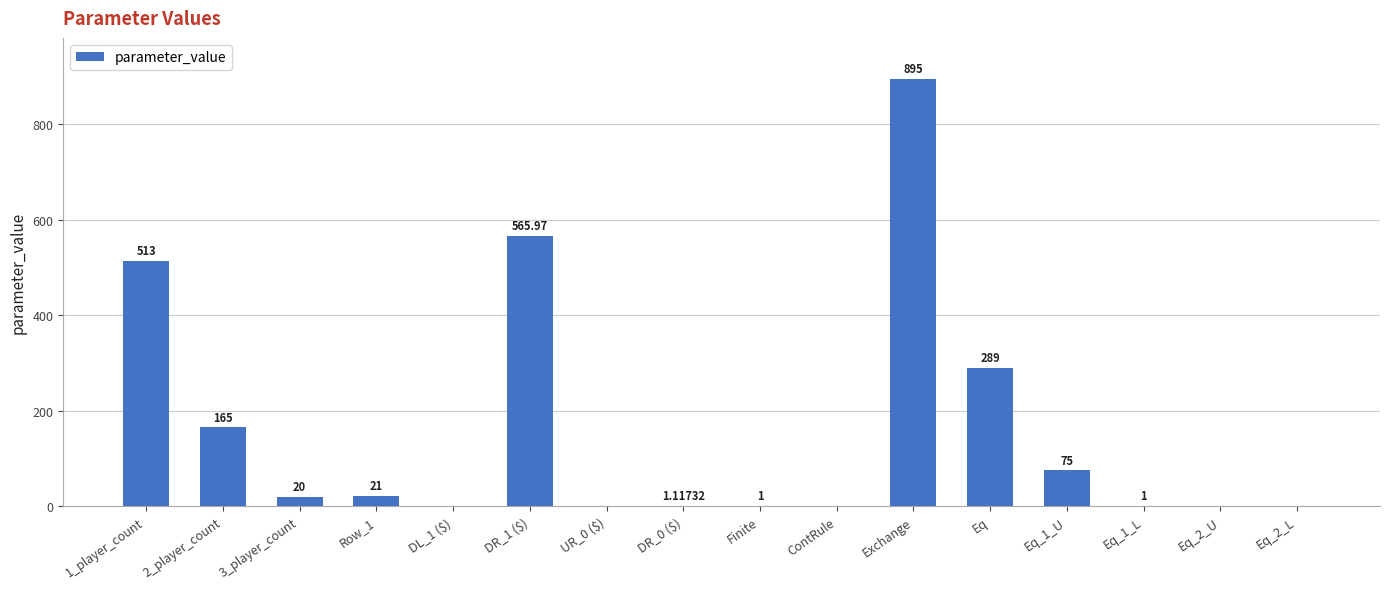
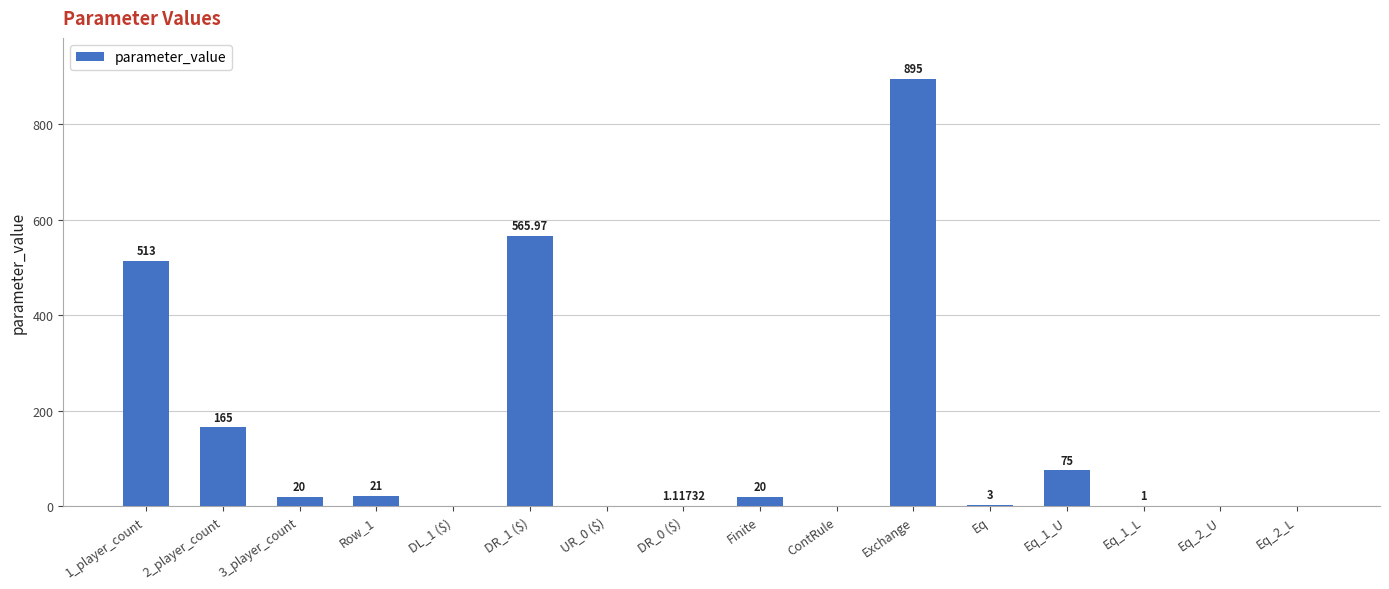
  {
    "1_player_count": 513,
    "2_player_count": 165,
    "3_player_count": 20,
    "Row_1": 21,
    "DR_1 ($)": 565.97,
    "DR_0 ($)": 1.11732,
-   "Finite": 1,
+   "Finite": 20,
    "Exchange": 895,
-   "Eq": 289,
+   "Eq": 3,
    "Eq_1_U": 75,
    "Eq_1_L": 1
  }
